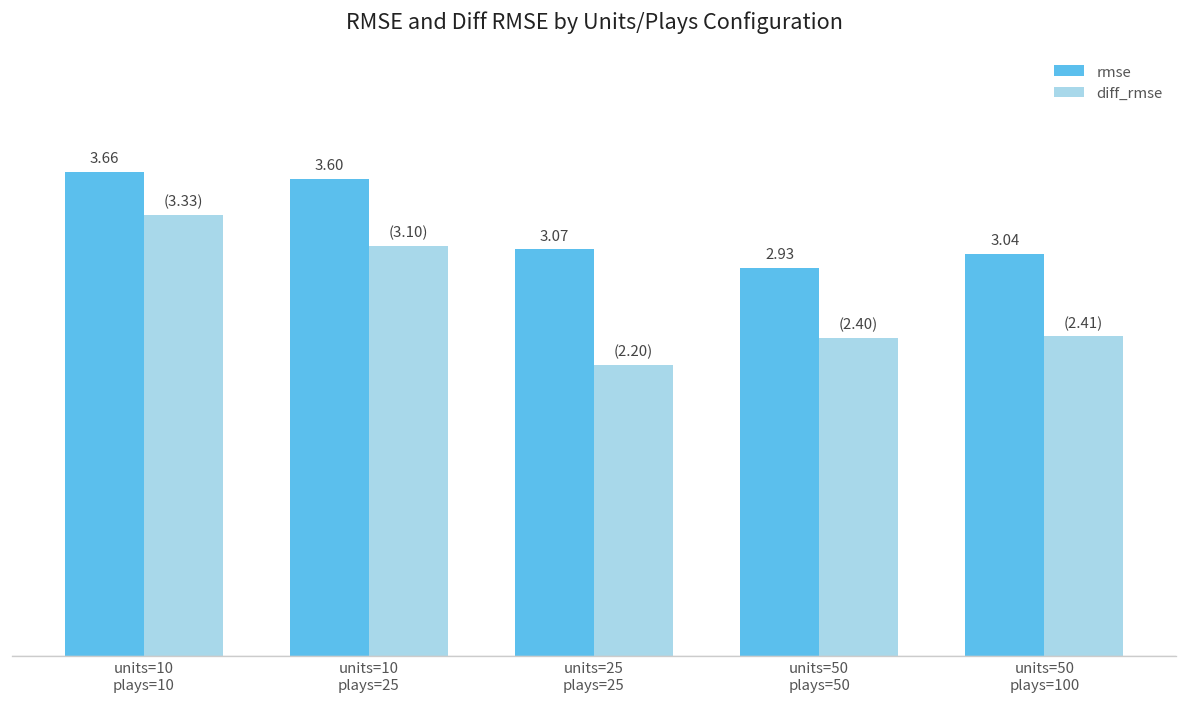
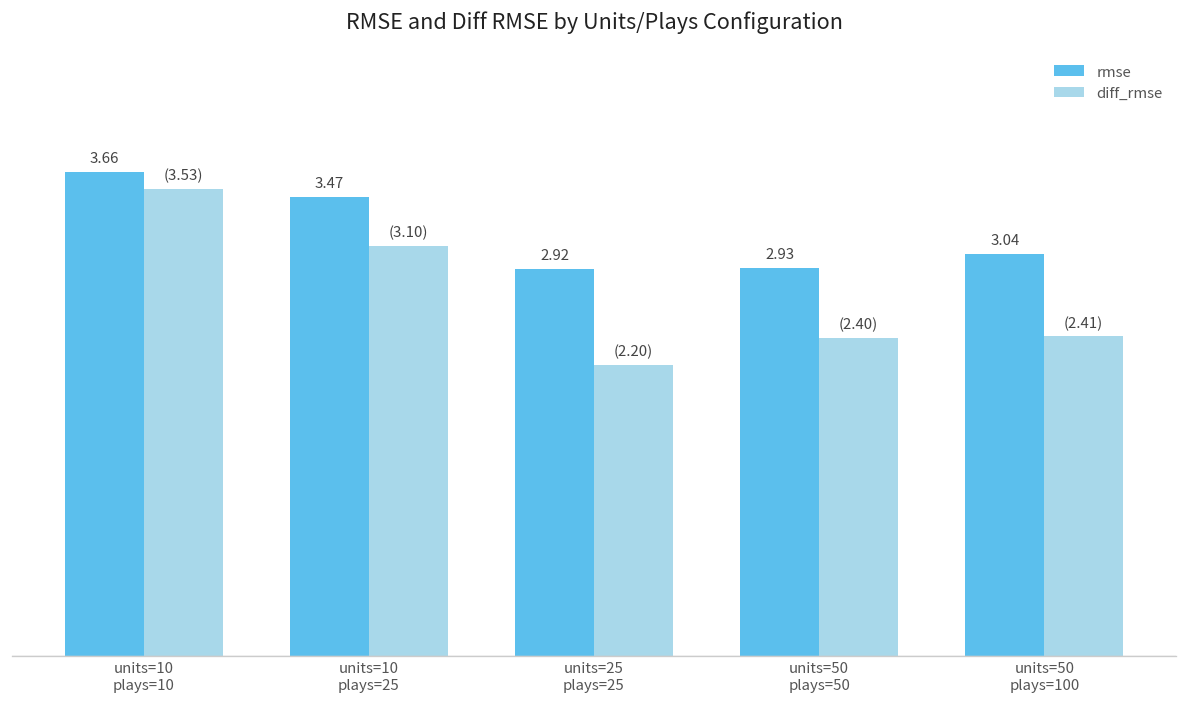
  {
    "rmse": {
      "units=10 plays=10": "3.66",
-     "units=10 plays=25": "3.60",
-     "units=25 plays=25": "3.07",
+     "units=10 plays=25": "3.47",
+     "units=25 plays=25": "2.92",
      "units=50 plays=50": "2.93",
      "units=50 plays=100": "3.04"
    },
    "diff_rmse": {
-     "units=10 plays=10": "(3.33)",
+     "units=10 plays=10": "(3.53)",
      "units=10 plays=25": "(3.10)",
      "units=25 plays=25": "(2.20)",
      "units=50 plays=50": "(2.40)",
      "units=50 plays=100": "(2.41)"
    }
  }
